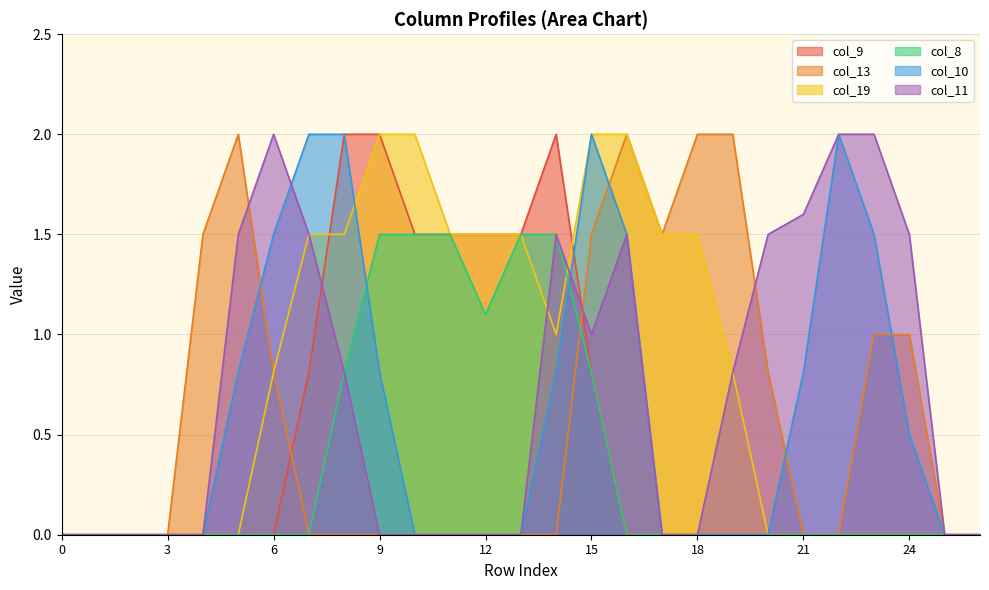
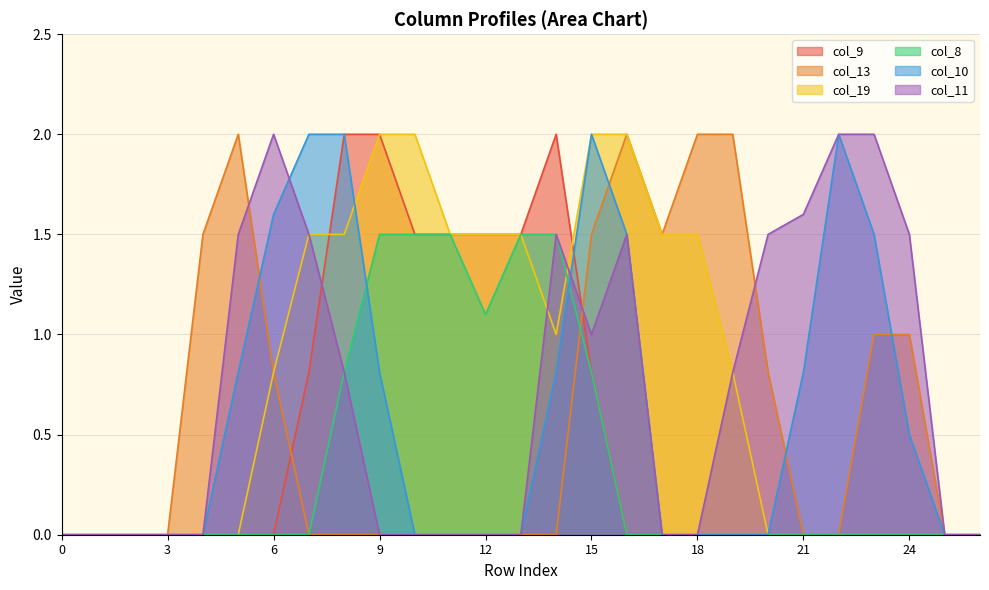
  {
    "col_19": {
      "18": 1.5
    },
    "col_8": {
      "9": 1.5,
      "12": 1.1
    },
    "col_10": {
-     "6": 1.5,
+     "6": 1.6,
      "9": 0.8,
      "21": 0.8,
      "24": 0.5
    },
    "col_11": {
      "6": 2.0,
      "15": 1.0,
      "21": 1.6,
      "24": 1.5
    }
  }
